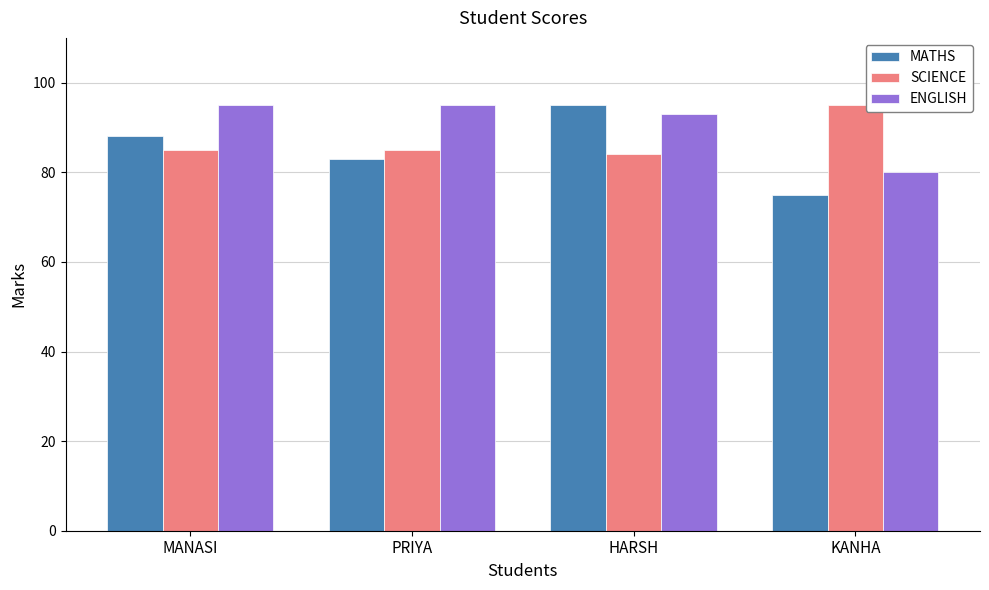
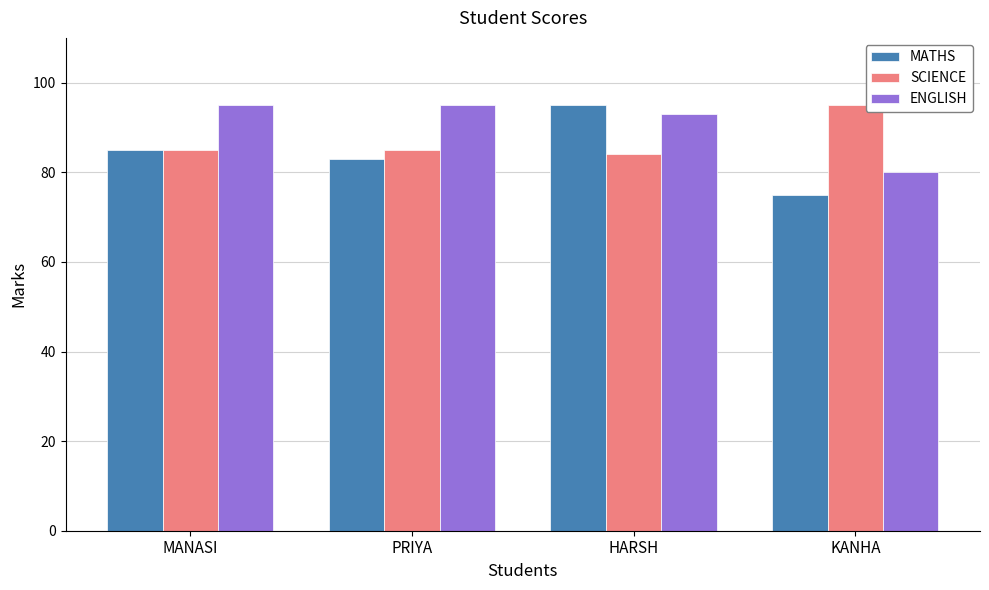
  {
    "MATHS": {
-     "MANASI": 88,
+     "MANASI": 85,
      "PRIYA": 83,
      "HARSH": 95,
      "KANHA": 75
    },
    "SCIENCE": {
      "MANASI": 85,
      "PRIYA": 85,
      "HARSH": 84,
      "KANHA": 95
    },
    "ENGLISH": {
      "MANASI": 95,
      "PRIYA": 95,
      "HARSH": 93,
      "KANHA": 80
    }
  }
